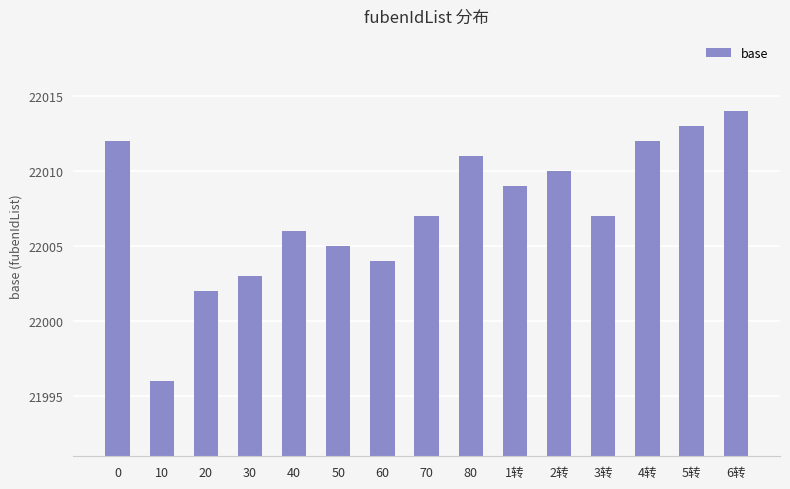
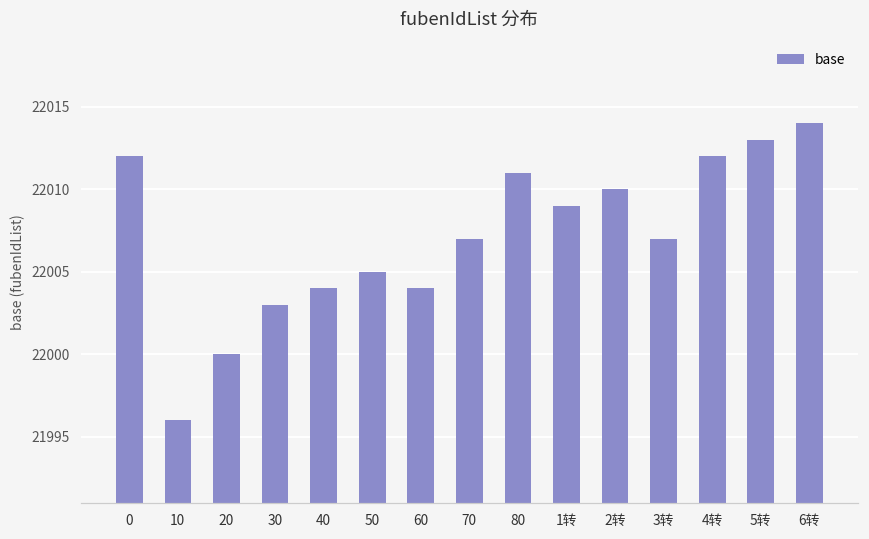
  {
    "0": 22012,
    "10": 21996,
-   "20": 22002,
+   "20": 22000,
    "30": 22003,
-   "40": 22006,
+   "40": 22004,
    "50": 22005,
    "60": 22004,
    "70": 22007,
    "80": 22011,
    "1转": 22009,
    "2转": 22010,
    "3转": 22007,
    "4转": 22012,
    "5转": 22013,
    "6转": 22014
  }
